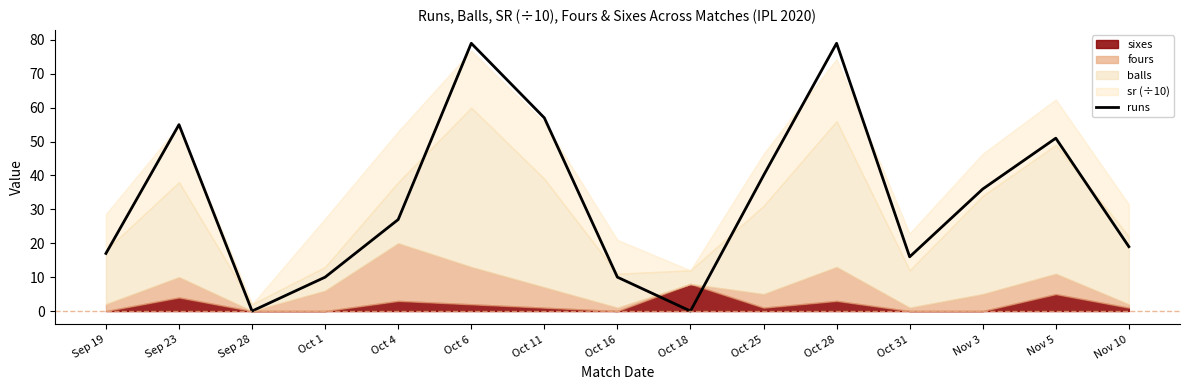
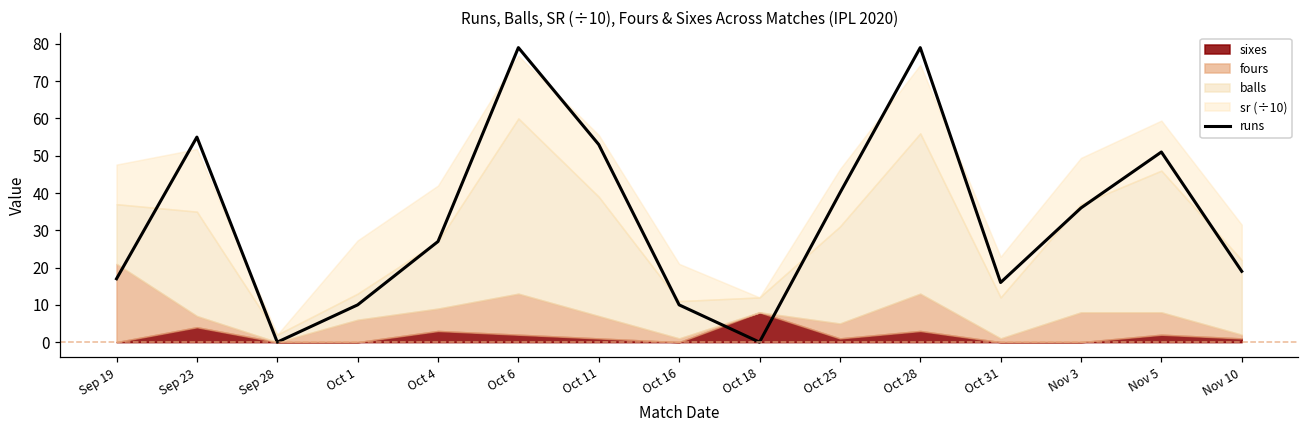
  {
    "runs": {
      "Sep 19": 17,
      "Oct 1": 10,
      "Oct 6": 79,
-     "Oct 11": 57,
+     "Oct 11": 53,
      "Oct 16": 10,
      "Oct 18": 0,
      "Oct 25": 40,
      "Oct 28": 79,
      "Oct 31": 16,
      "Nov 3": 36,
      "Nov 5": 51,
      "Nov 10": 19
    },
    "sixes": {
      "Sep 19": 0,
      "Sep 23": 4,
      "Oct 1": 0,
      "Oct 4": 3,
      "Oct 6": 2,
      "Oct 11": 1,
      "Oct 16": 0,
      "Oct 25": 1,
      "Oct 28": 3,
      "Oct 31": 0,
      "Nov 3": 0,
-     "Nov 5": 5,
+     "Nov 5": 2,
      "Nov 10": 1
    },
    "fours": {
-     "Sep 19": 2,
-     "Sep 23": 6,
+     "Sep 19": 21,
+     "Sep 23": 3,
      "Oct 1": 6,
-     "Oct 4": 17,
+     "Oct 4": 6,
      "Oct 6": 11,
      "Oct 11": 6,
      "Oct 16": 1,
      "Oct 25": 4,
      "Oct 28": 10,
      "Oct 31": 1,
-     "Nov 3": 5,
+     "Nov 3": 8,
      "Nov 5": 6,
      "Nov 10": 1
    }
  }
